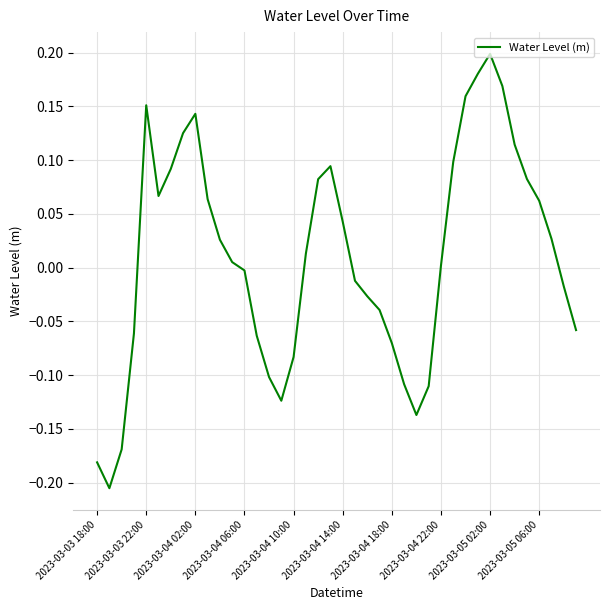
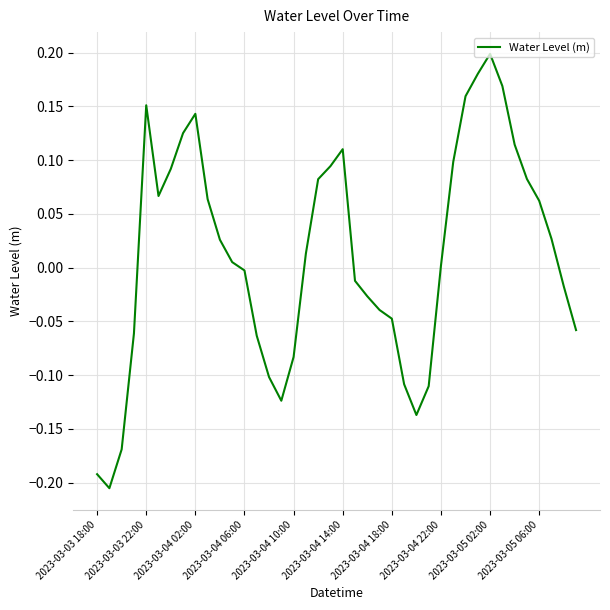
  {
-   "2023-03-03 18:00": -0.181,
+   "2023-03-03 18:00": -0.192,
    "2023-03-03 22:00": 0.151,
    "2023-03-04 02:00": 0.143,
    "2023-03-04 06:00": -0.003,
    "2023-03-04 10:00": -0.083,
-   "2023-03-04 14:00": 0.043,
-   "2023-03-04 18:00": -0.070,
+   "2023-03-04 14:00": 0.110,
+   "2023-03-04 18:00": -0.047,
    "2023-03-04 22:00": 0.002,
    "2023-03-05 06:00": 0.062
  }
